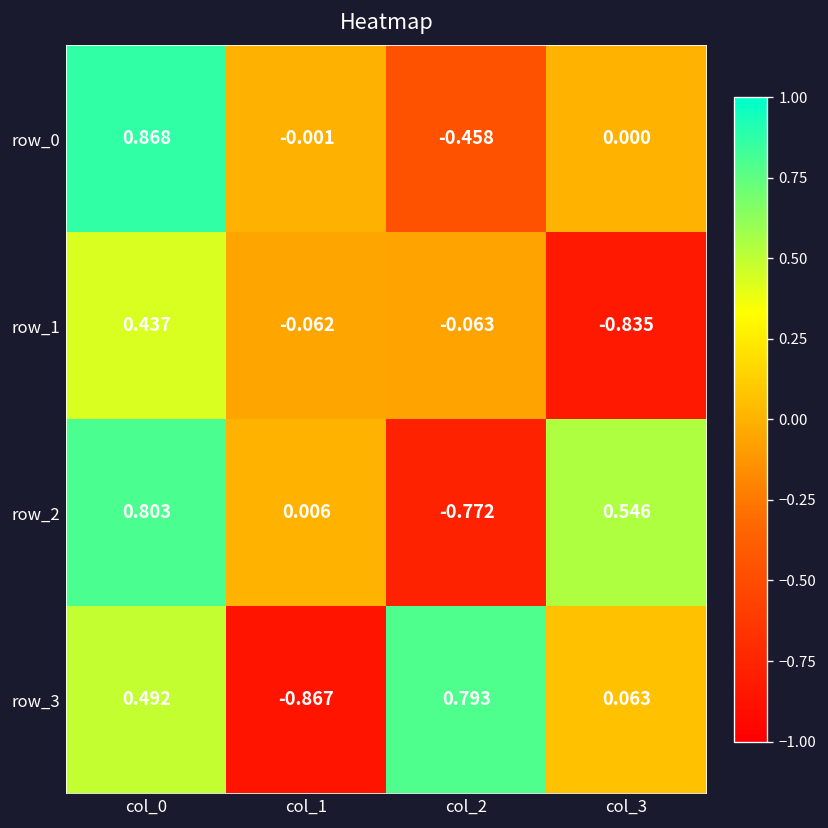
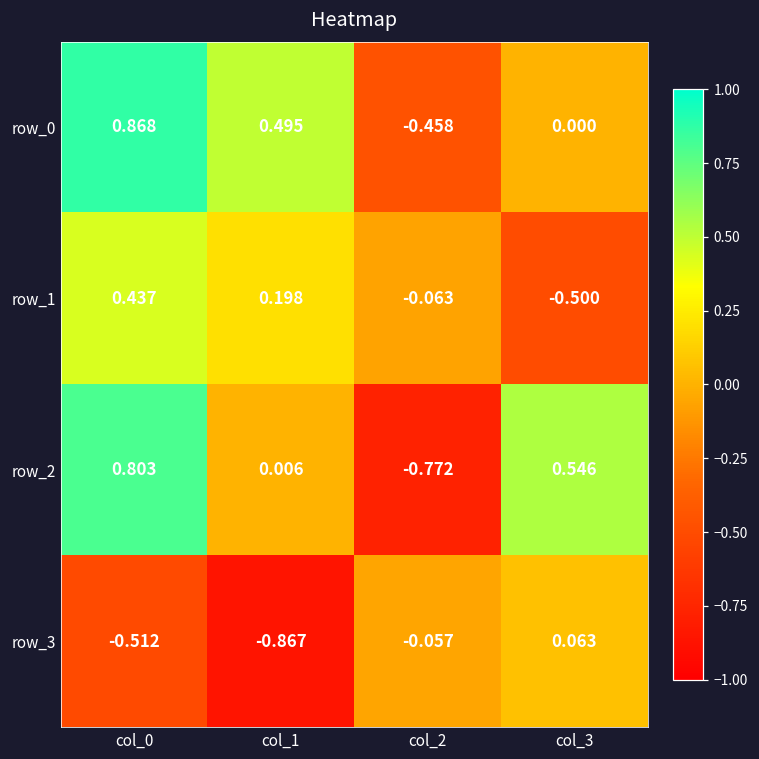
  {
    "row_0": {
      "col_0": 0.868,
-     "col_1": -0.001,
+     "col_1": 0.495,
      "col_2": -0.458,
      "col_3": 0.000
    },
    "row_1": {
      "col_0": 0.437,
-     "col_1": -0.062,
+     "col_1": 0.198,
      "col_2": -0.063,
-     "col_3": -0.835
+     "col_3": -0.500
    },
    "row_2": {
      "col_0": 0.803,
      "col_1": 0.006,
      "col_2": -0.772,
      "col_3": 0.546
    },
    "row_3": {
-     "col_0": 0.492,
+     "col_0": -0.512,
      "col_1": -0.867,
-     "col_2": 0.793,
+     "col_2": -0.057,
      "col_3": 0.063
    }
  }
